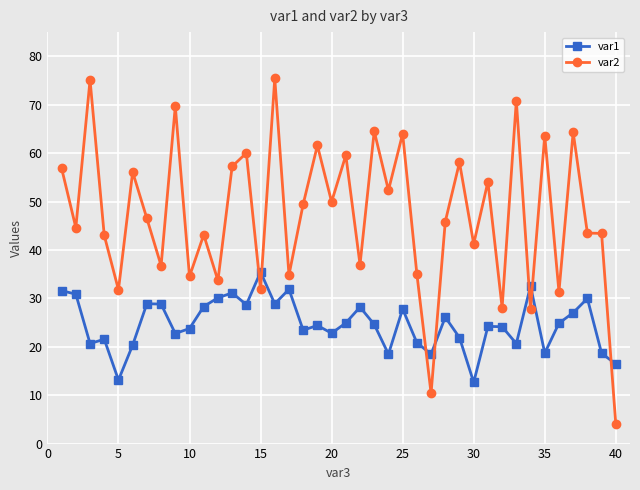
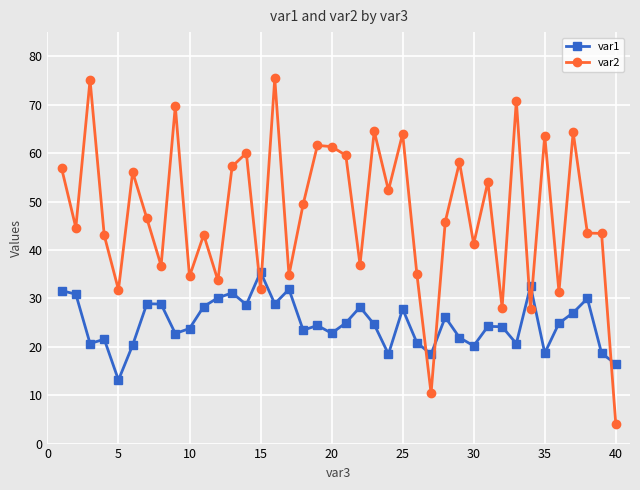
  {
    "var1": {
      "5": 13,
      "10": 24,
      "15": 35,
      "20": 23,
      "25": 28,
-     "30": 13,
+     "30": 20,
      "35": 19,
      "40": 16
    },
    "var2": {
      "5": 32,
      "10": 35,
      "15": 32,
-     "20": 50,
+     "20": 61,
      "25": 64,
      "30": 41,
      "35": 64,
      "40": 4
    }
  }
